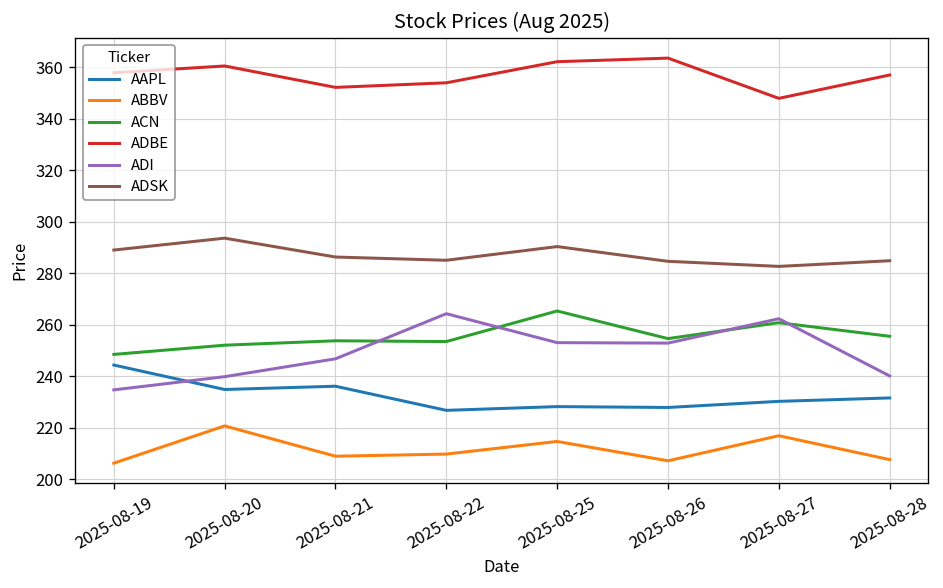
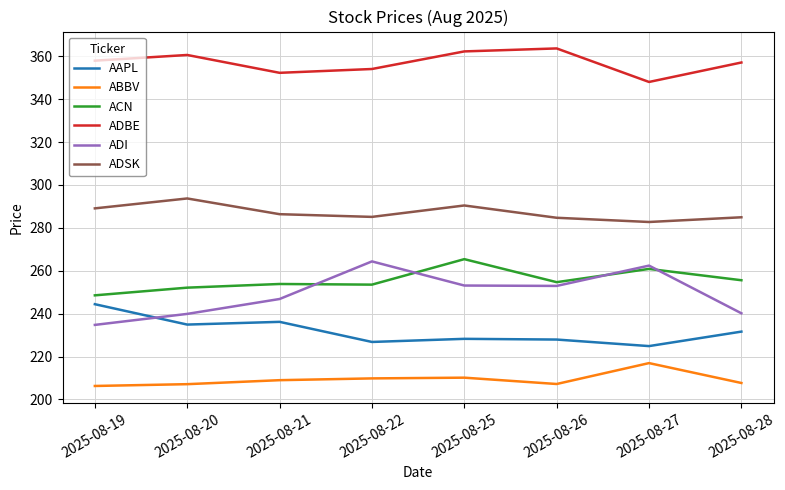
  {
    "AAPL": {
      "2025-08-19": 244,
      "2025-08-20": 235,
      "2025-08-21": 236,
      "2025-08-22": 227,
      "2025-08-25": 228,
      "2025-08-26": 228,
-     "2025-08-27": 230,
+     "2025-08-27": 225,
      "2025-08-28": 232
    },
    "ABBV": {
      "2025-08-19": 206,
-     "2025-08-20": 221,
+     "2025-08-20": 207,
      "2025-08-21": 209,
      "2025-08-22": 210,
-     "2025-08-25": 215,
+     "2025-08-25": 210,
      "2025-08-26": 207,
      "2025-08-27": 217,
      "2025-08-28": 208
    },
    "ACN": {
      "2025-08-19": 249,
      "2025-08-20": 252,
      "2025-08-21": 254,
      "2025-08-22": 254,
      "2025-08-25": 265,
      "2025-08-26": 255,
      "2025-08-27": 261,
      "2025-08-28": 256
    },
    "ADBE": {
      "2025-08-20": 361,
      "2025-08-21": 352,
      "2025-08-22": 354,
      "2025-08-25": 362,
      "2025-08-26": 364,
      "2025-08-27": 348,
      "2025-08-28": 357
    },
    "ADI": {
      "2025-08-19": 235,
      "2025-08-20": 240,
      "2025-08-21": 247,
      "2025-08-22": 264,
      "2025-08-25": 253,
      "2025-08-26": 253,
      "2025-08-27": 262,
      "2025-08-28": 240
    },
    "ADSK": {
      "2025-08-19": 289,
      "2025-08-20": 294,
      "2025-08-21": 286,
      "2025-08-22": 285,
      "2025-08-25": 290,
      "2025-08-26": 285,
      "2025-08-27": 283,
      "2025-08-28": 285
    }
  }
